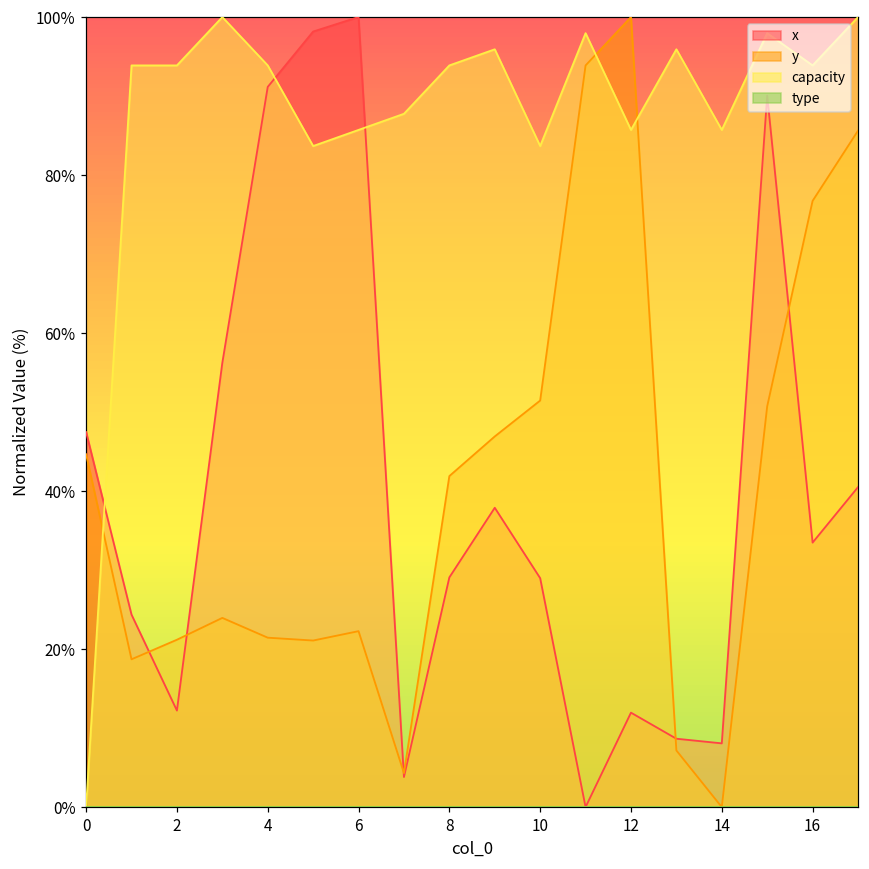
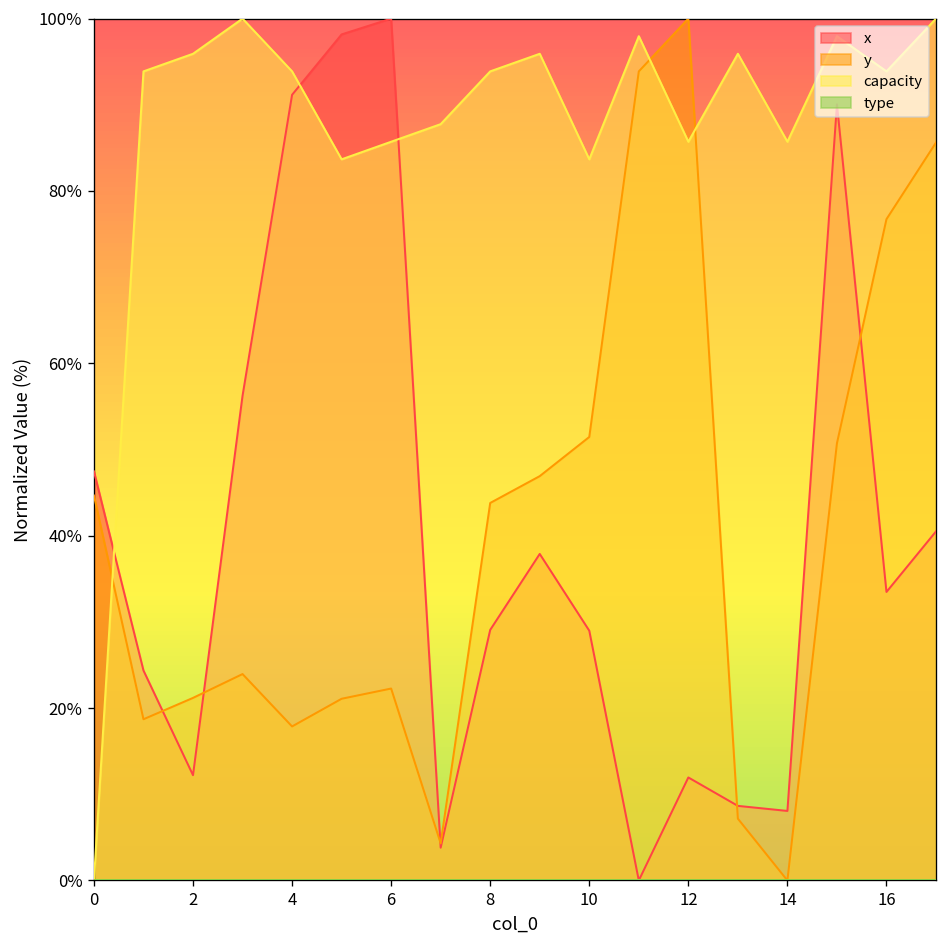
  {
    "x": {
      "0": "47%",
      "2": "12%",
      "4": "91%",
      "6": "100%",
      "8": "29%",
      "10": "29%",
      "12": "12%",
      "14": "8%",
      "16": "33%"
    },
    "y": {
      "0": "45%",
      "2": "21%",
-     "4": "21%",
+     "4": "18%",
      "6": "22%",
-     "8": "42%",
+     "8": "44%",
      "10": "51%",
      "12": "100%",
      "16": "77%"
    },
    "capacity": {
-     "2": "94%",
+     "2": "96%",
      "4": "94%",
      "6": "86%",
      "8": "94%",
      "10": "84%",
      "12": "86%",
      "14": "86%"
    },
    "type": {
      "2": "0%",
      "4": "0%",
      "6": "0%",
      "8": "0%",
      "10": "0%",
      "12": "0%",
      "16": "0%"
    }
  }
